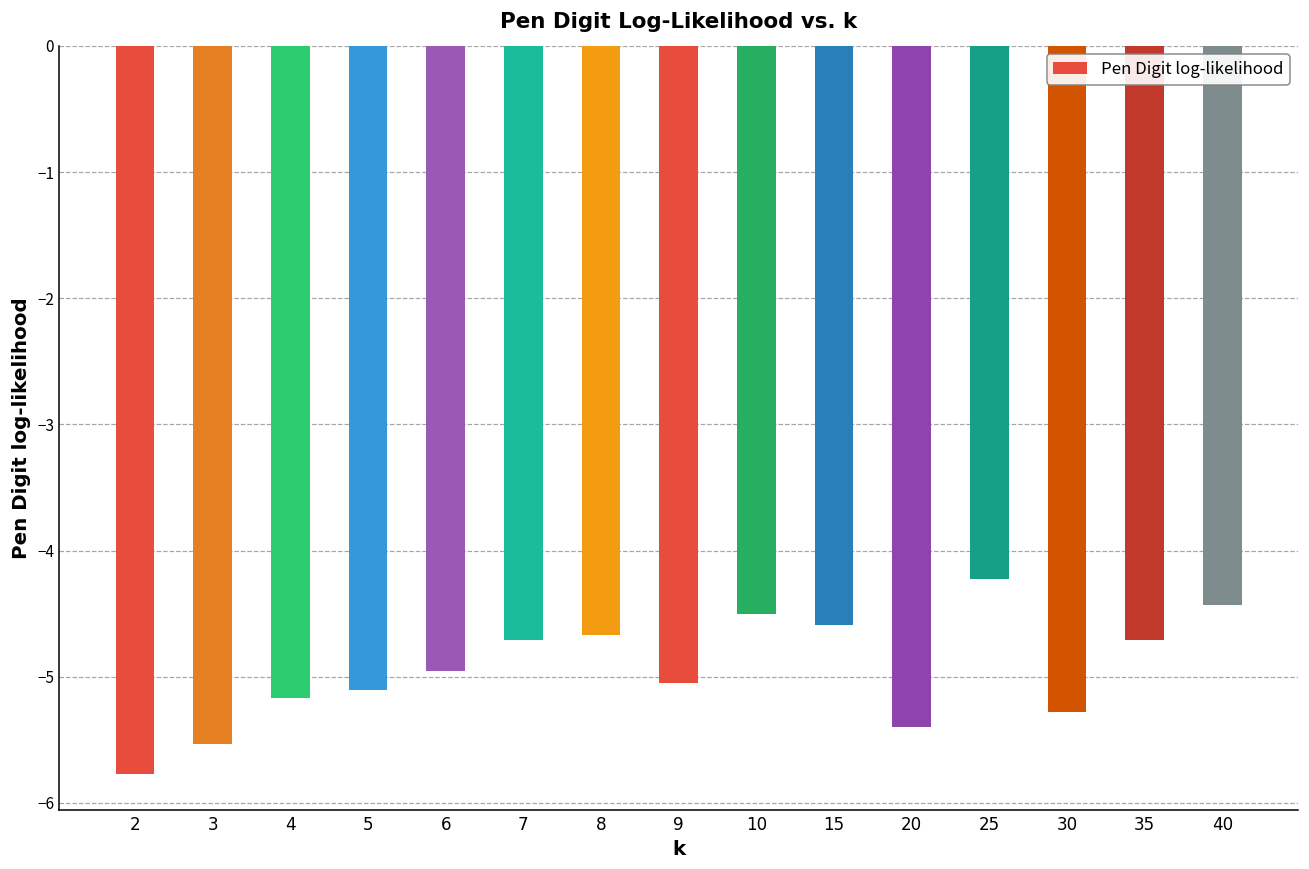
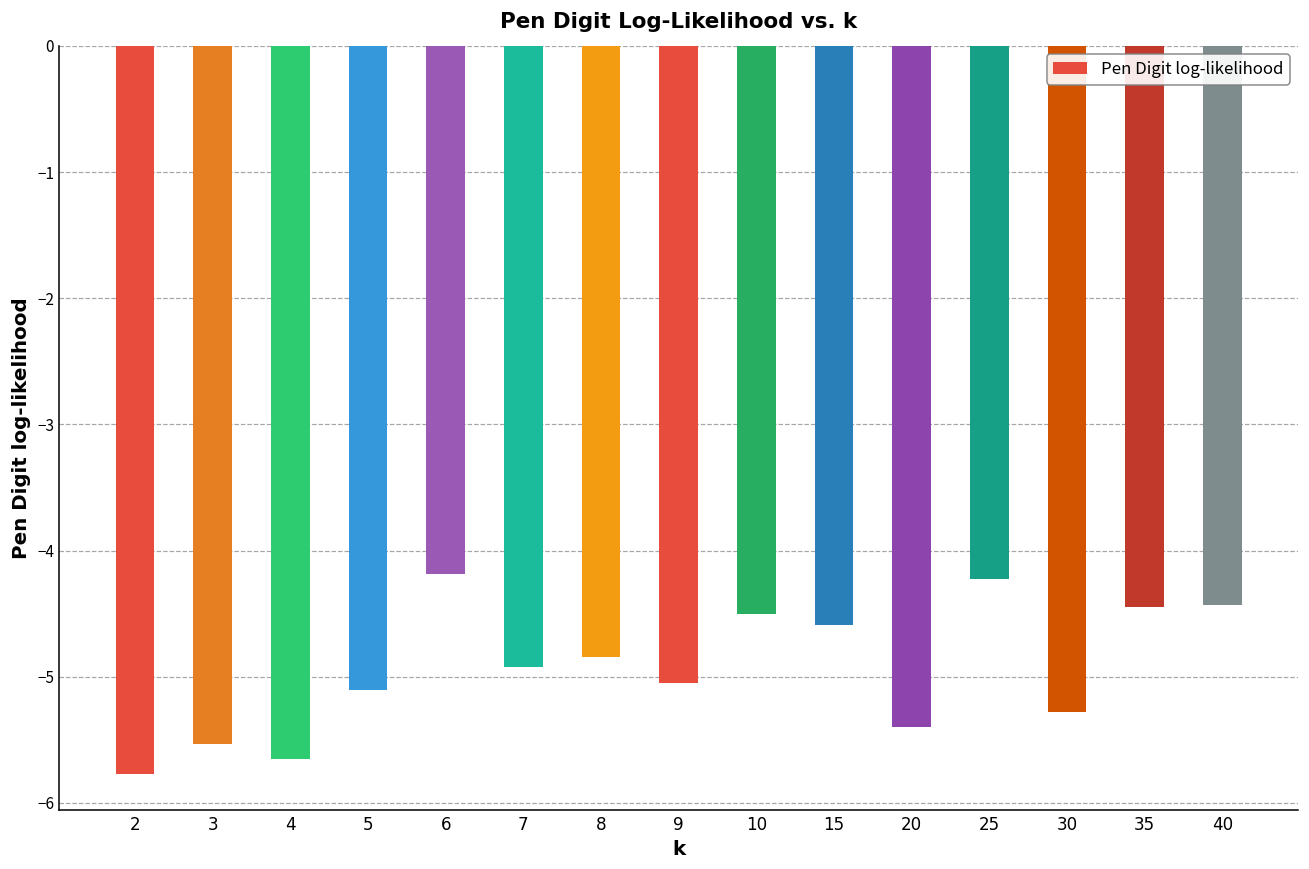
  {
    "2": -5.77,
    "3": -5.53,
-   "4": -5.16,
+   "4": -5.65,
    "5": -5.11,
-   "6": -4.96,
-   "7": -4.71,
-   "8": -4.67,
+   "6": -4.19,
+   "7": -4.92,
+   "8": -4.84,
    "9": -5.05,
    "10": -4.50,
    "15": -4.59,
    "20": -5.40,
    "25": -4.23,
    "30": -5.28,
-   "35": -4.71,
+   "35": -4.44,
    "40": -4.43
  }
